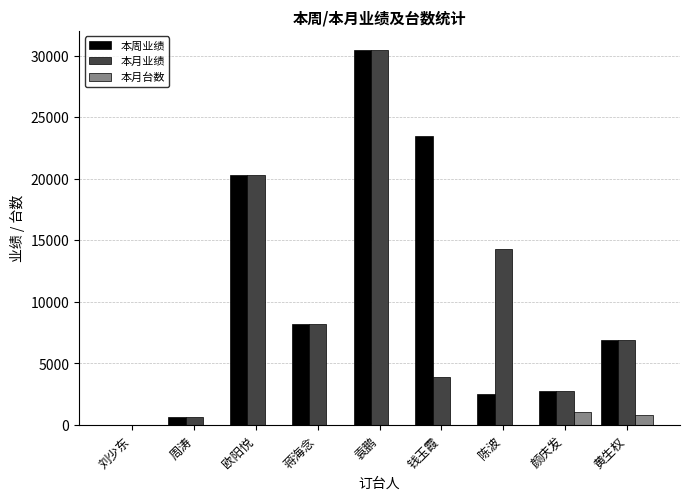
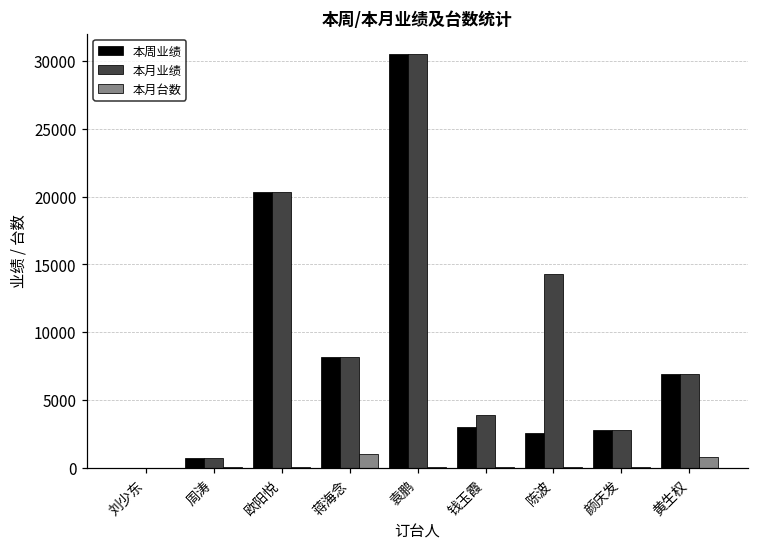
  {
    "本周业绩": {
      "刘少东": 0,
      "周涛": 700,
      "欧阳悦": 20300,
      "蒋海念": 8200,
      "袁鹏": 30500,
-     "钱玉霞": 23400,
+     "钱玉霞": 3000,
      "陈波": 2500,
      "颜庆发": 2700,
      "黄生权": 6900
    },
    "本月业绩": {
      "刘少东": 0,
      "周涛": 700,
      "欧阳悦": 20300,
      "蒋海念": 8200,
      "袁鹏": 30500,
      "钱玉霞": 3900,
      "陈波": 14300,
      "颜庆发": 2700,
      "黄生权": 6900
    },
    "本月台数": {
-     "蒋海念": 0,
-     "颜庆发": 1000,
+     "蒋海念": 1000,
+     "颜庆发": 0,
      "黄生权": 800
    }
  }
